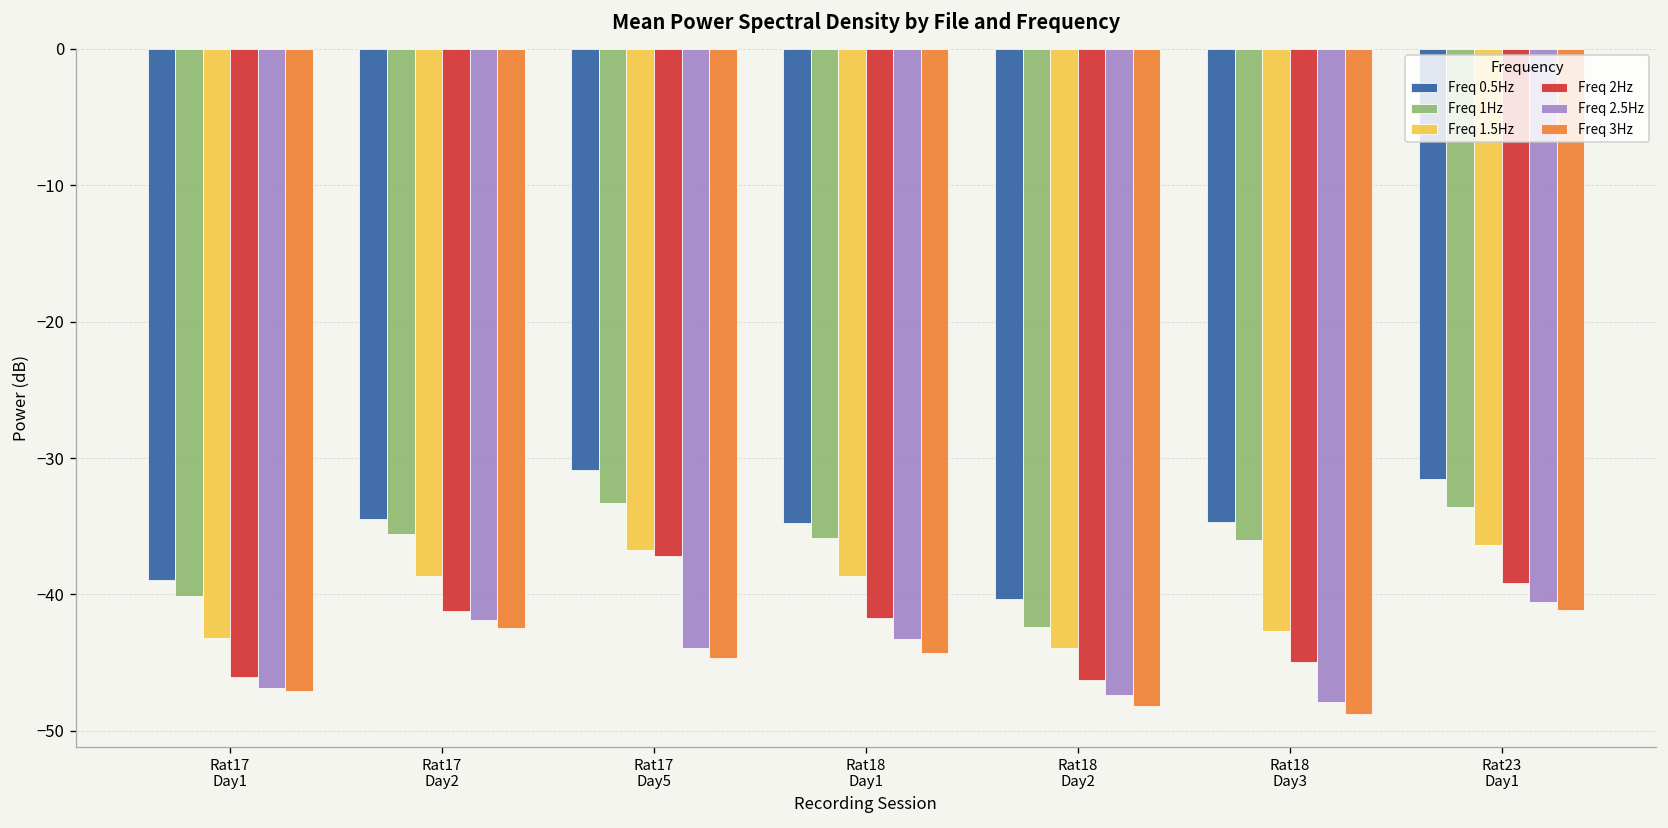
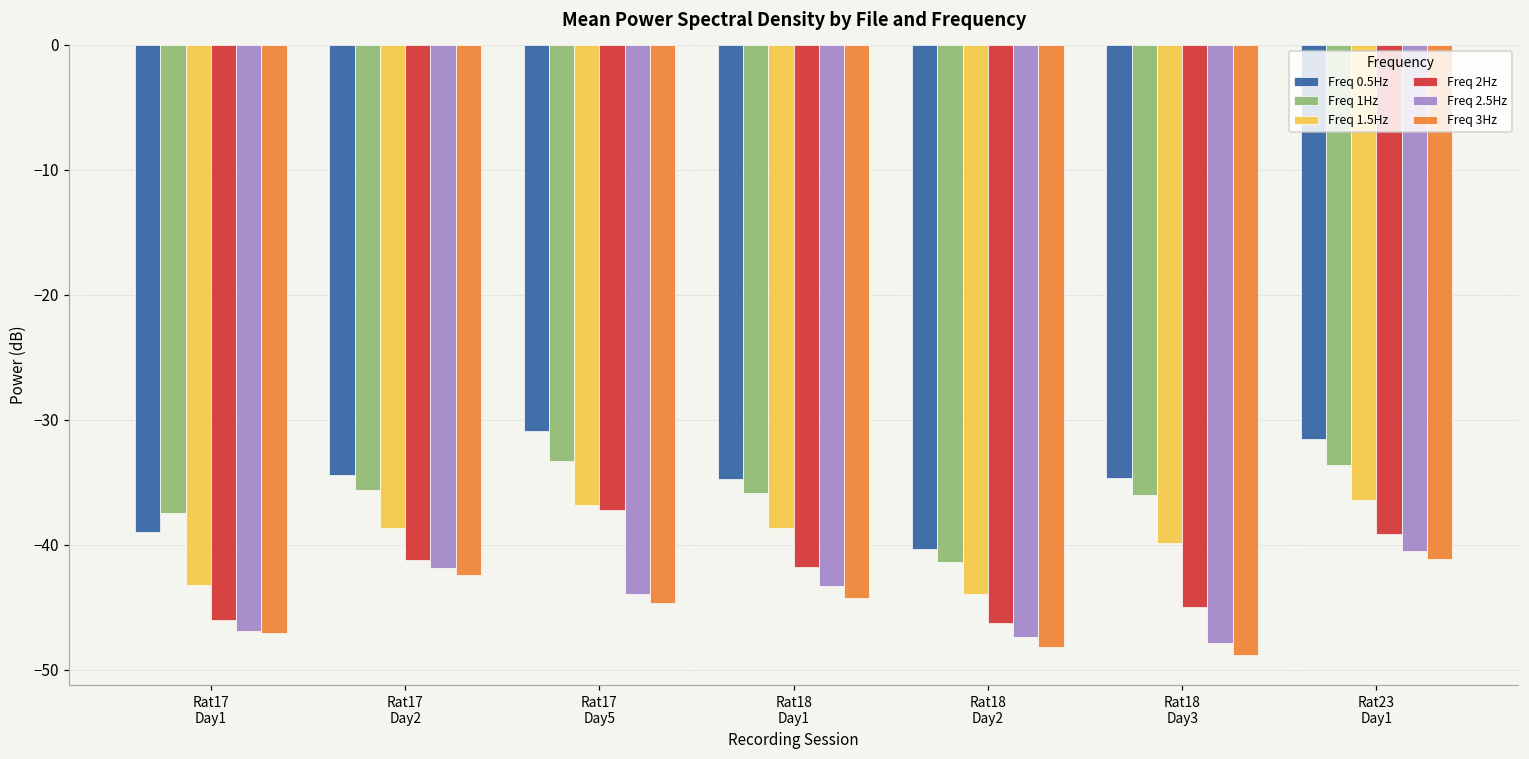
  {
    "Freq 0.5Hz": {
      "Rat17 Day1": -39.0,
      "Rat17 Day2": -34.4,
      "Rat17 Day5": -30.9,
      "Rat18 Day1": -34.8,
      "Rat18 Day2": -40.3,
      "Rat18 Day3": -34.7,
      "Rat23 Day1": -31.5
    },
    "Freq 1Hz": {
-     "Rat17 Day1": -40.1,
+     "Rat17 Day1": -37.5,
      "Rat17 Day2": -35.6,
      "Rat17 Day5": -33.3,
      "Rat18 Day1": -35.8,
-     "Rat18 Day2": -42.4,
+     "Rat18 Day2": -41.3,
      "Rat18 Day3": -36.0,
      "Rat23 Day1": -33.6
    },
    "Freq 1.5Hz": {
      "Rat17 Day1": -43.2,
      "Rat17 Day2": -38.6,
      "Rat17 Day5": -36.8,
      "Rat18 Day1": -38.7,
      "Rat18 Day2": -43.9,
-     "Rat18 Day3": -42.7,
+     "Rat18 Day3": -39.8,
      "Rat23 Day1": -36.4
    },
    "Freq 2Hz": {
      "Rat17 Day1": -46.0,
      "Rat17 Day2": -41.2,
      "Rat17 Day5": -37.2,
      "Rat18 Day1": -41.7,
      "Rat18 Day2": -46.2,
      "Rat18 Day3": -44.9,
      "Rat23 Day1": -39.1
    },
    "Freq 2.5Hz": {
      "Rat17 Day1": -46.9,
      "Rat17 Day2": -41.9,
      "Rat17 Day5": -43.9,
      "Rat18 Day1": -43.3,
      "Rat18 Day2": -47.4,
      "Rat18 Day3": -47.9,
      "Rat23 Day1": -40.5
    },
    "Freq 3Hz": {
      "Rat17 Day1": -47.1,
      "Rat17 Day2": -42.4,
      "Rat17 Day5": -44.6,
      "Rat18 Day1": -44.3,
      "Rat18 Day2": -48.2,
      "Rat18 Day3": -48.8,
      "Rat23 Day1": -41.1
    }
  }
